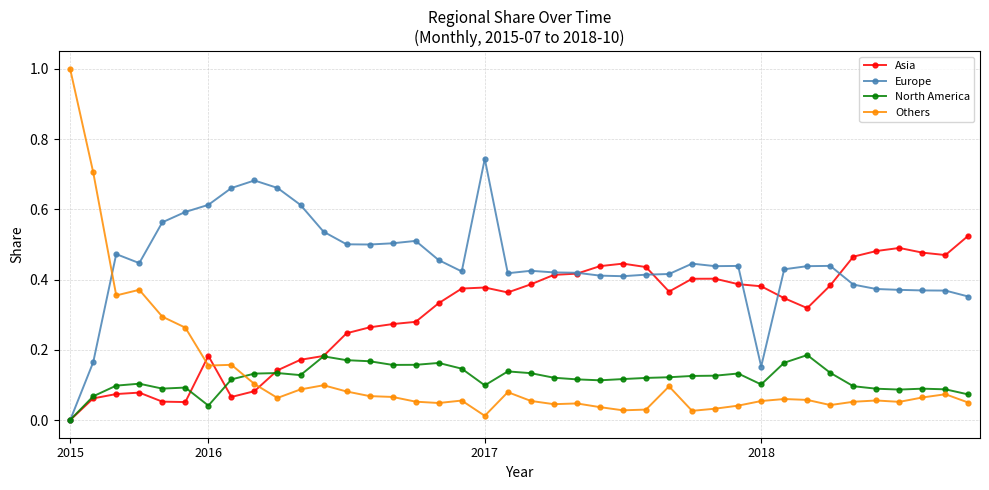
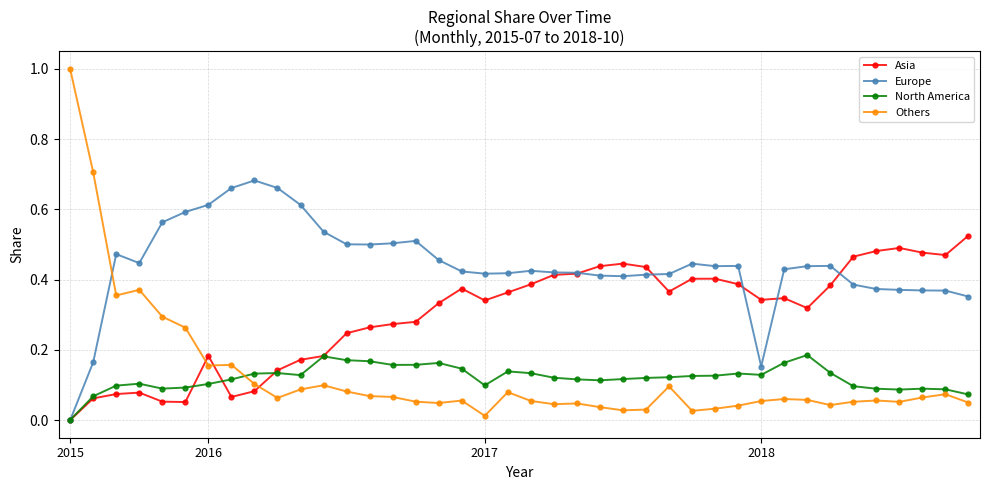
  {
    "Asia": {
      "2016": 0.18,
-     "2017": 0.38,
-     "2018": 0.38
+     "2017": 0.34,
+     "2018": 0.34
    },
    "Europe": {
      "2016": 0.61,
-     "2017": 0.74,
+     "2017": 0.42,
      "2018": 0.15
    },
    "North America": {
-     "2016": 0.04,
+     "2016": 0.10,
      "2017": 0.10,
-     "2018": 0.10
+     "2018": 0.13
    },
    "Others": {
      "2015": 1.00,
      "2016": 0.16,
      "2017": 0.01,
      "2018": 0.05
    }
  }
